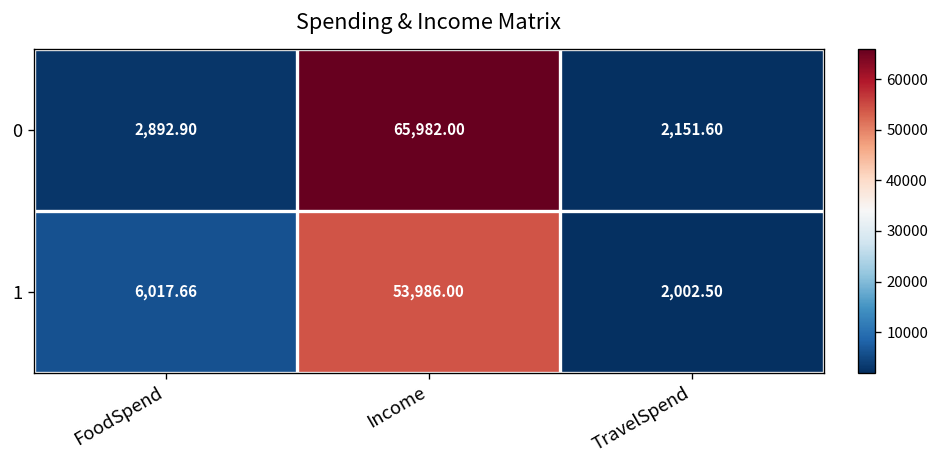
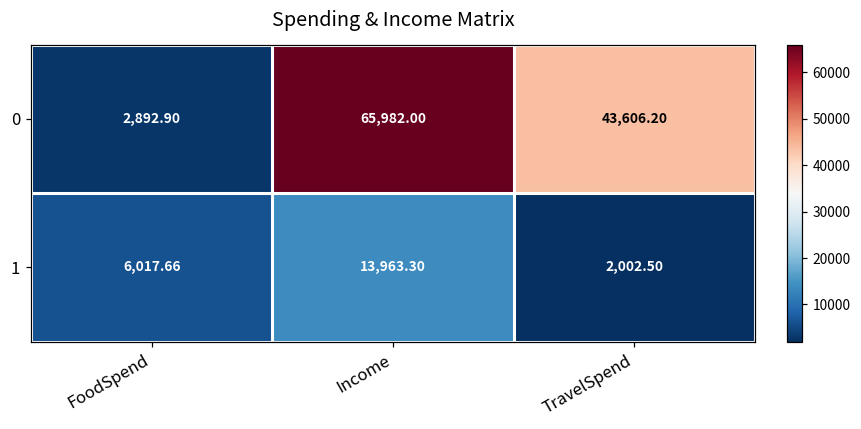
  {
    "0": {
      "FoodSpend": "2,892.90",
      "Income": "65,982.00",
-     "TravelSpend": "2,151.60"
+     "TravelSpend": "43,606.20"
    },
    "1": {
      "FoodSpend": "6,017.66",
-     "Income": "53,986.00",
+     "Income": "13,963.30",
      "TravelSpend": "2,002.50"
    }
  }
